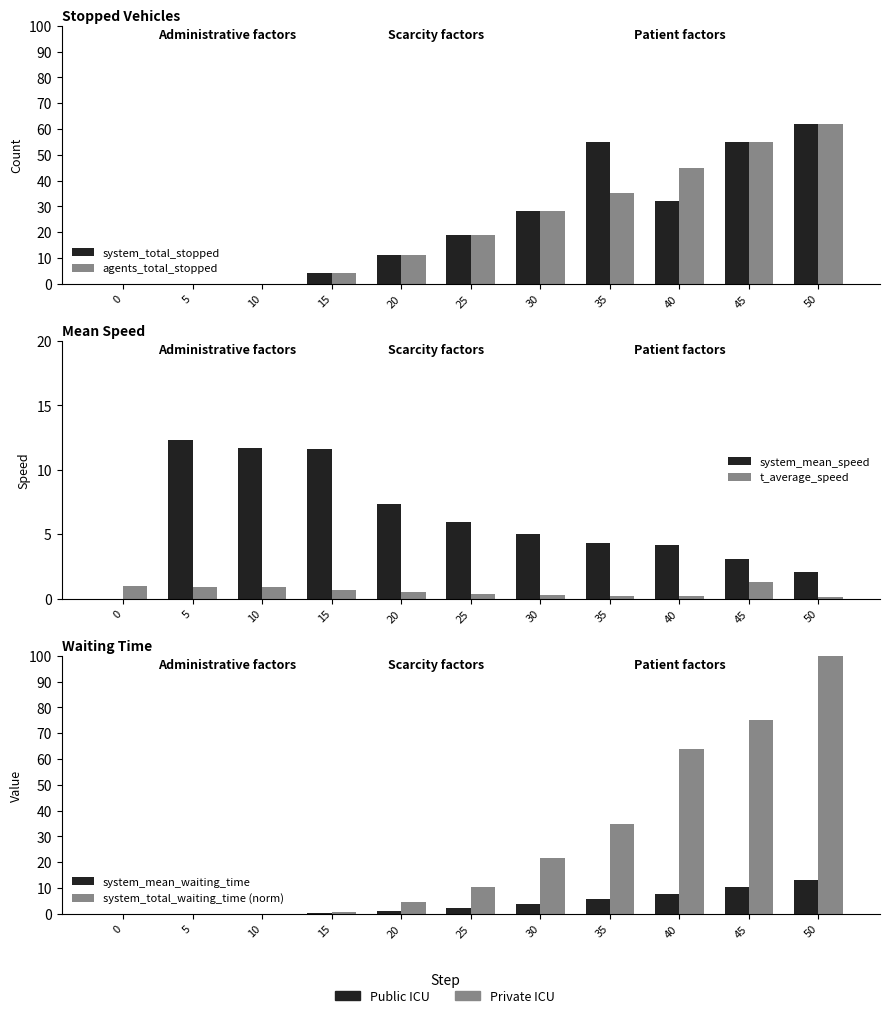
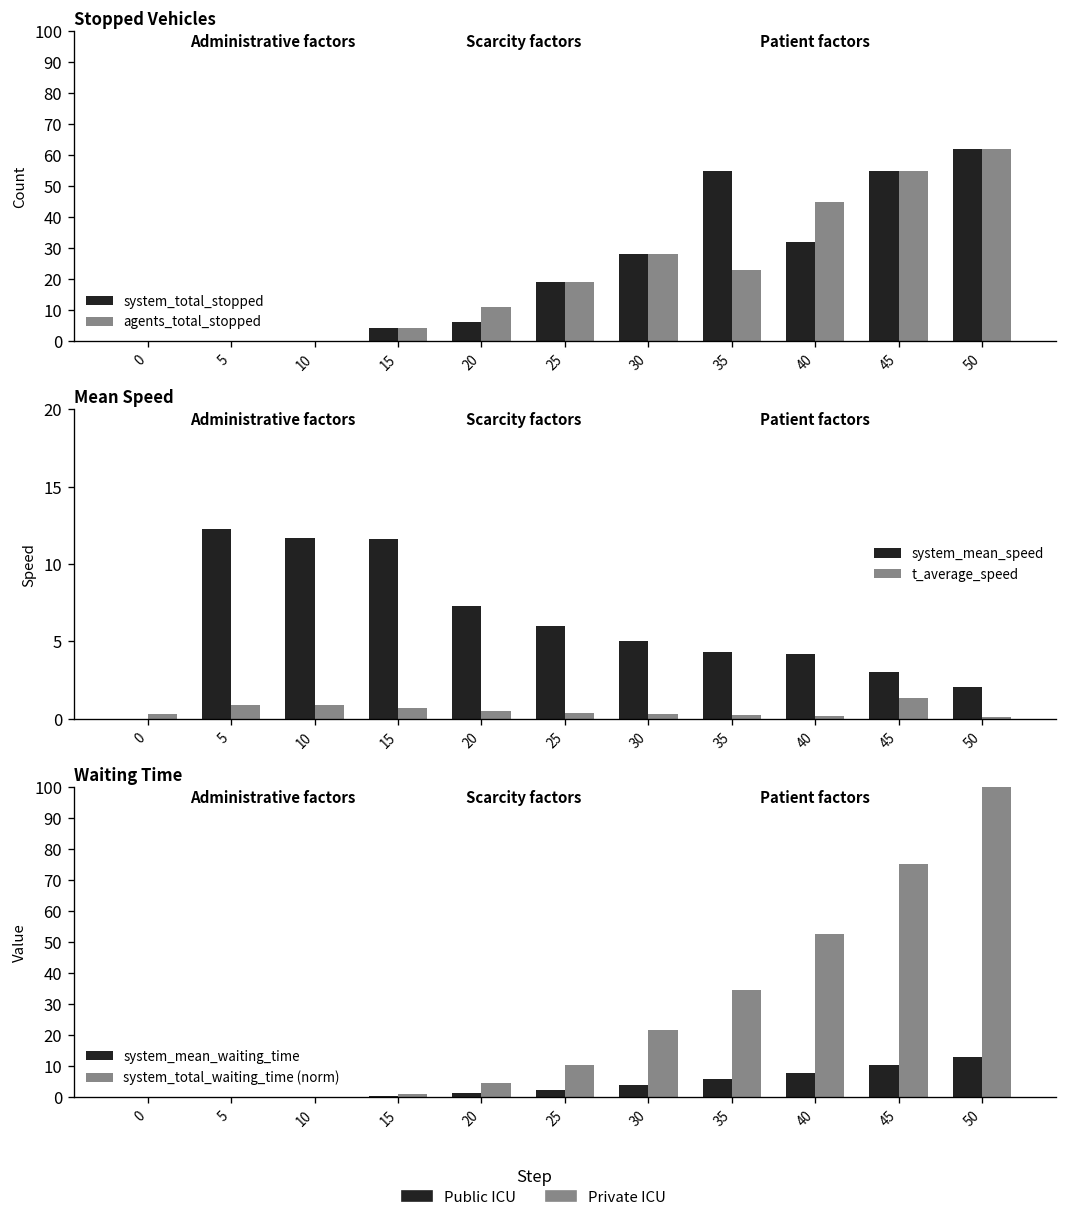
  {
    "Stopped Vehicles": {
      "system_total_stopped": {
        "0": 0,
        "5": 0,
        "10": 0,
        "15": 4,
-       "20": 11,
+       "20": 6,
        "25": 19,
        "30": 28,
        "35": 55,
        "40": 32,
        "45": 55,
        "50": 62
      },
      "agents_total_stopped": {
        "0": 0,
        "5": 0,
        "10": 0,
        "15": 4,
        "20": 11,
        "25": 19,
        "30": 28,
-       "35": 35,
+       "35": 23,
        "40": 45,
        "45": 55,
        "50": 62
      }
    },
    "Mean Speed": {
      "system_mean_speed": {
        "0": 0.0,
        "5": 12.3,
        "10": 11.7,
        "15": 11.6,
        "20": 7.3,
        "25": 6.0,
        "30": 5.0,
        "35": 4.3,
        "40": 4.2,
        "45": 3.1,
        "50": 2.0
      },
      "t_average_speed": {
-       "0": 1.0,
+       "0": 0.3,
        "5": 0.9,
        "10": 0.9,
        "15": 0.7,
        "20": 0.5,
        "25": 0.4,
        "30": 0.3,
        "35": 0.2,
        "40": 0.2,
        "45": 1.3
      }
    },
    "Waiting Time": {
      "system_mean_waiting_time": {
        "0": 0,
        "5": 0,
        "10": 0,
        "20": 1,
        "25": 2,
        "30": 4,
        "35": 6,
        "40": 8,
        "45": 10,
        "50": 13
      },
      "system_total_waiting_time (norm)": {
        "0": 0,
        "5": 0,
        "10": 0,
        "20": 5,
        "25": 10,
        "30": 21,
        "35": 35,
-       "40": 64,
+       "40": 52,
        "45": 75,
        "50": 100
      }
    }
  }
